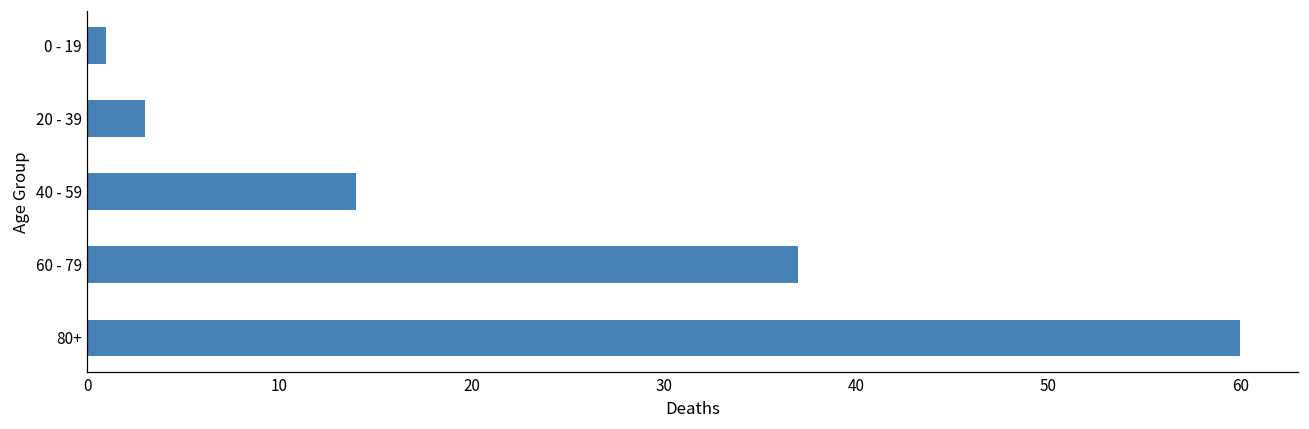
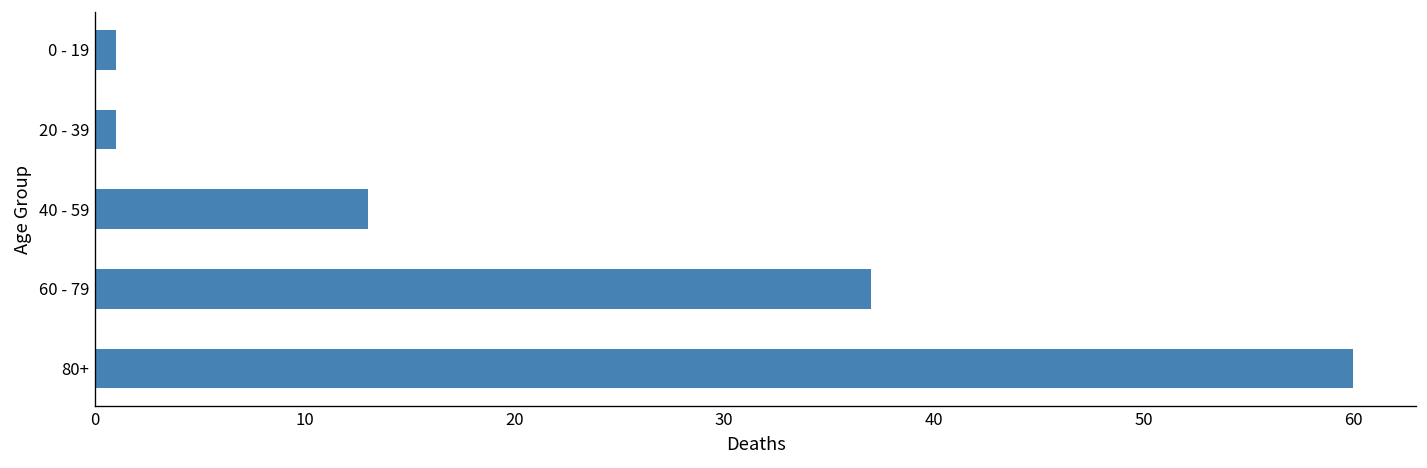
  {
    "0 - 19": 1,
-   "20 - 39": 3,
-   "40 - 59": 14,
+   "20 - 39": 1,
+   "40 - 59": 13,
    "60 - 79": 37,
    "80+": 60
  }
